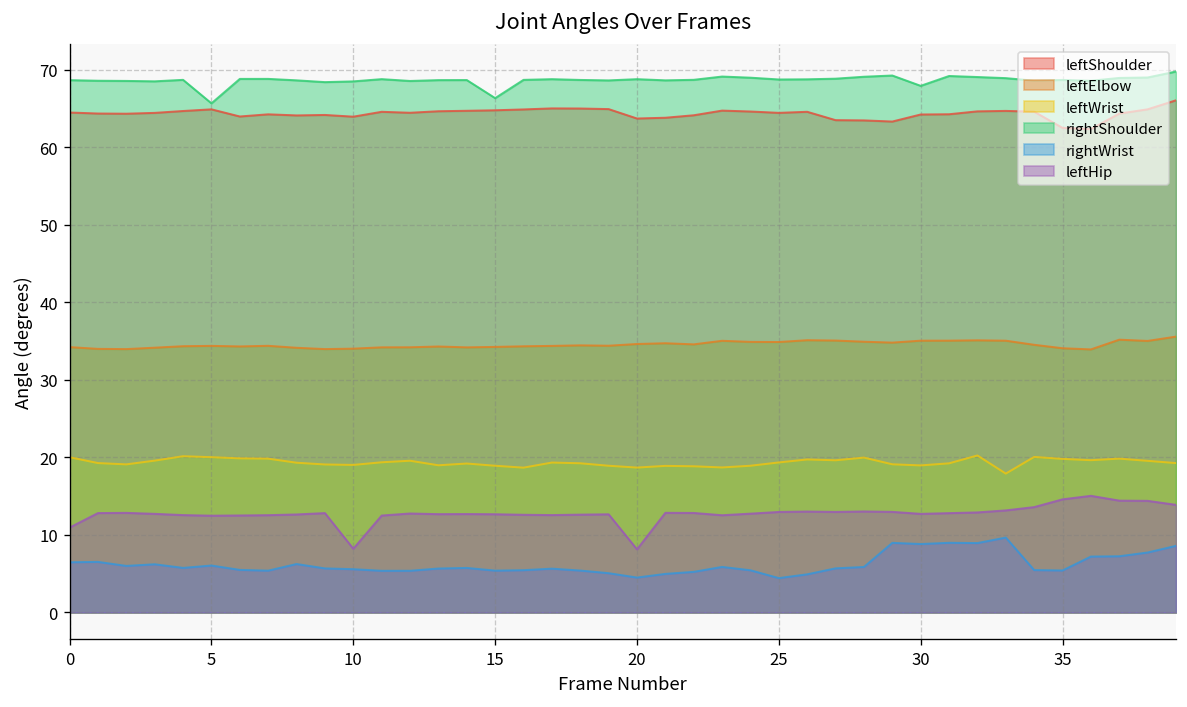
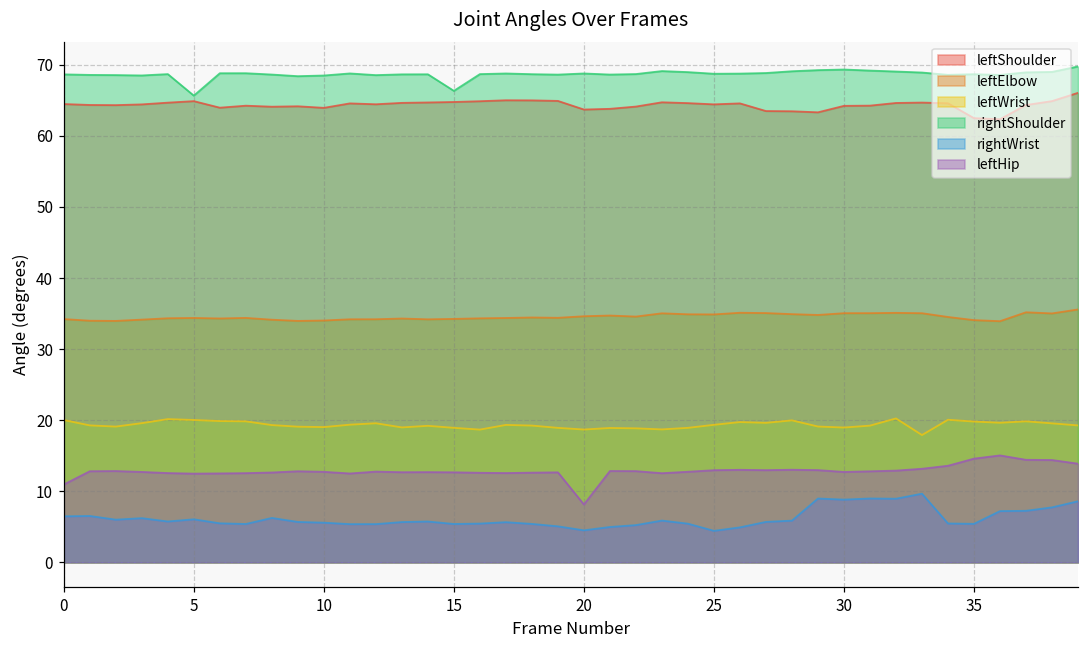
  {
    "rightShoulder": {
      "0": 69,
      "5": 66,
      "10": 68,
      "15": 66,
      "20": 69,
      "25": 69,
-     "30": 68
+     "30": 69
    },
    "rightWrist": {
      "0": 6,
      "5": 6,
      "10": 6,
      "15": 5,
      "20": 4,
      "25": 4,
      "30": 9,
      "35": 5
    },
    "leftHip": {
      "0": 11,
      "5": 12,
-     "10": 8,
+     "10": 13,
      "15": 13,
      "20": 8,
      "25": 13,
      "30": 13,
      "35": 15
    }
  }
